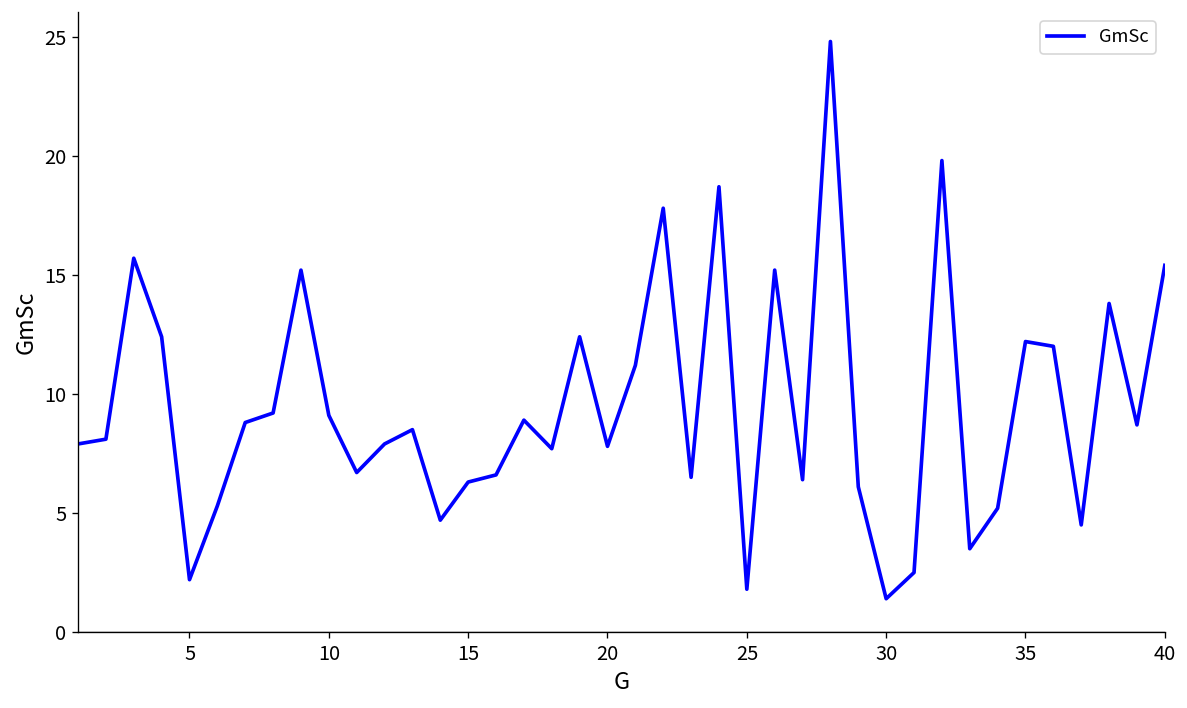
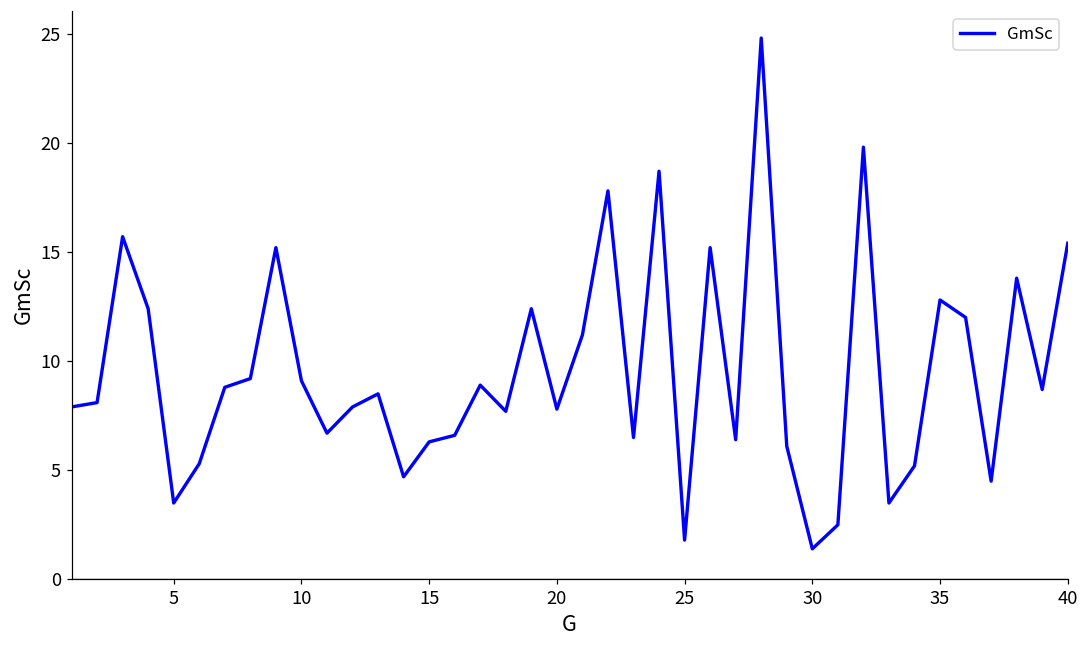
  {
-   "5": 2.2,
+   "5": 3.5,
    "10": 9.1,
    "15": 6.3,
    "20": 7.8,
    "25": 1.8,
    "30": 1.4,
-   "35": 12.2,
+   "35": 12.8,
    "40": 15.4
  }
